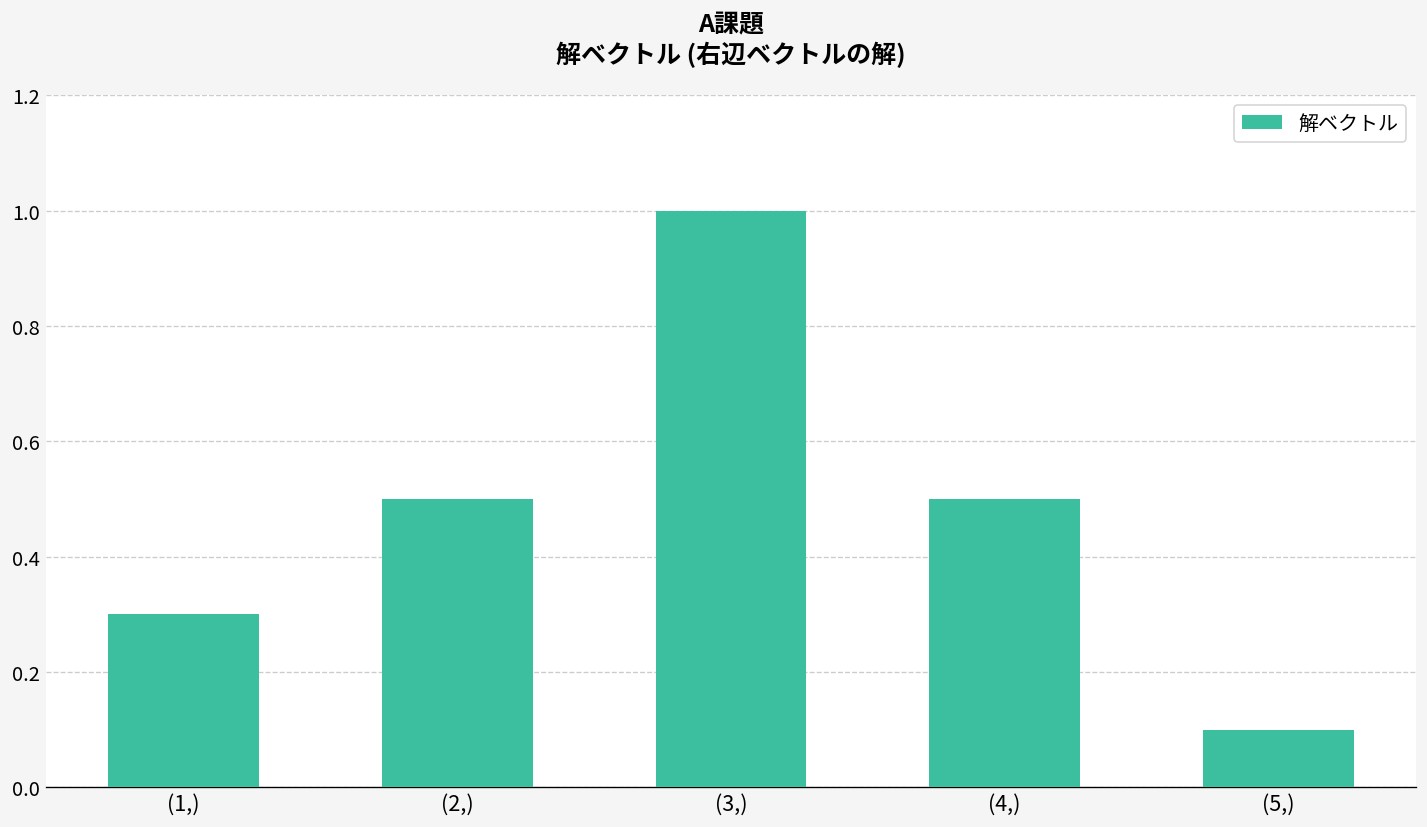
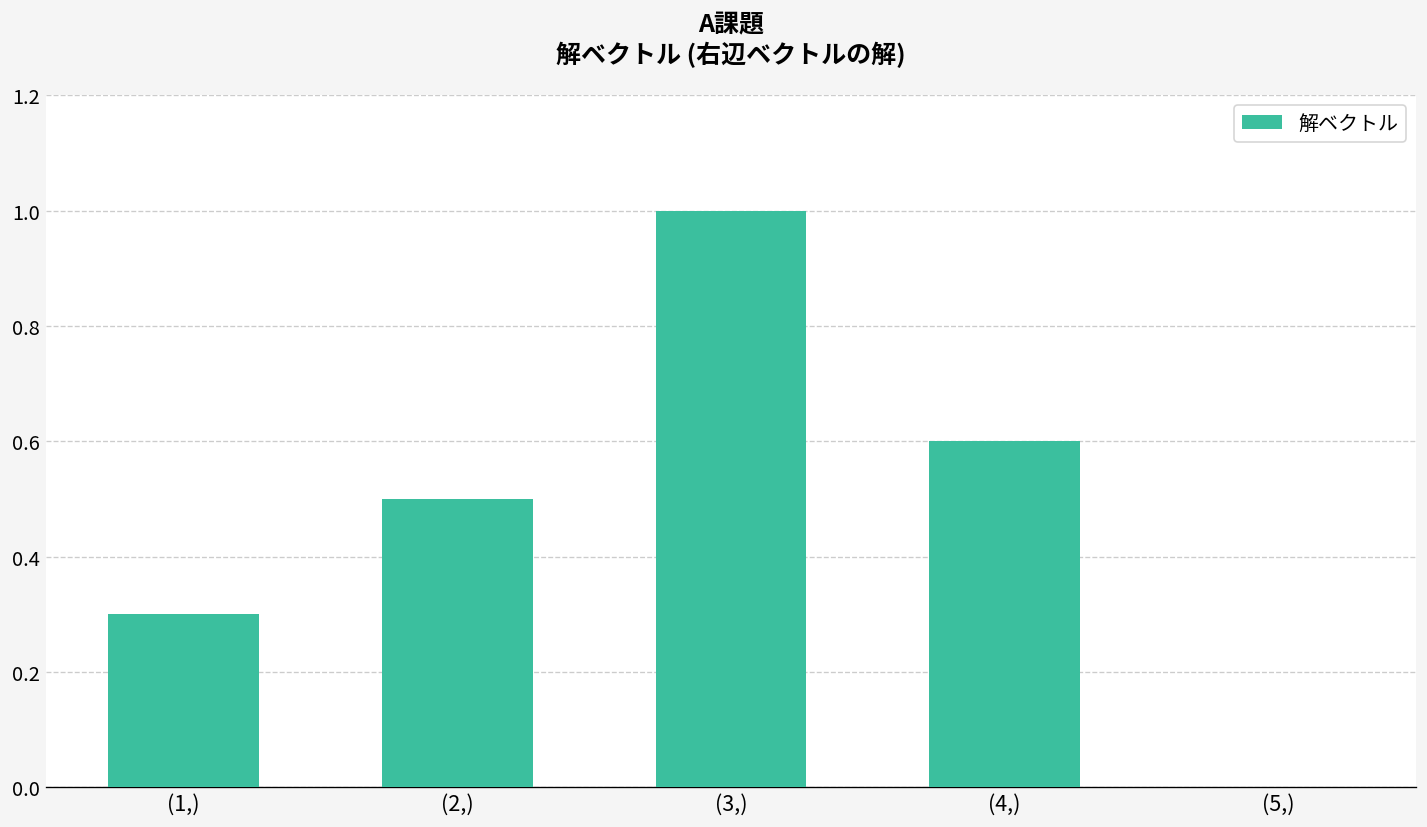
  {
    "(1,)": 0.3,
    "(2,)": 0.5,
    "(3,)": 1.0,
-   "(4,)": 0.5,
-   "(5,)": 0.1
+   "(4,)": 0.6,
+   "(5,)": 0.0
  }
